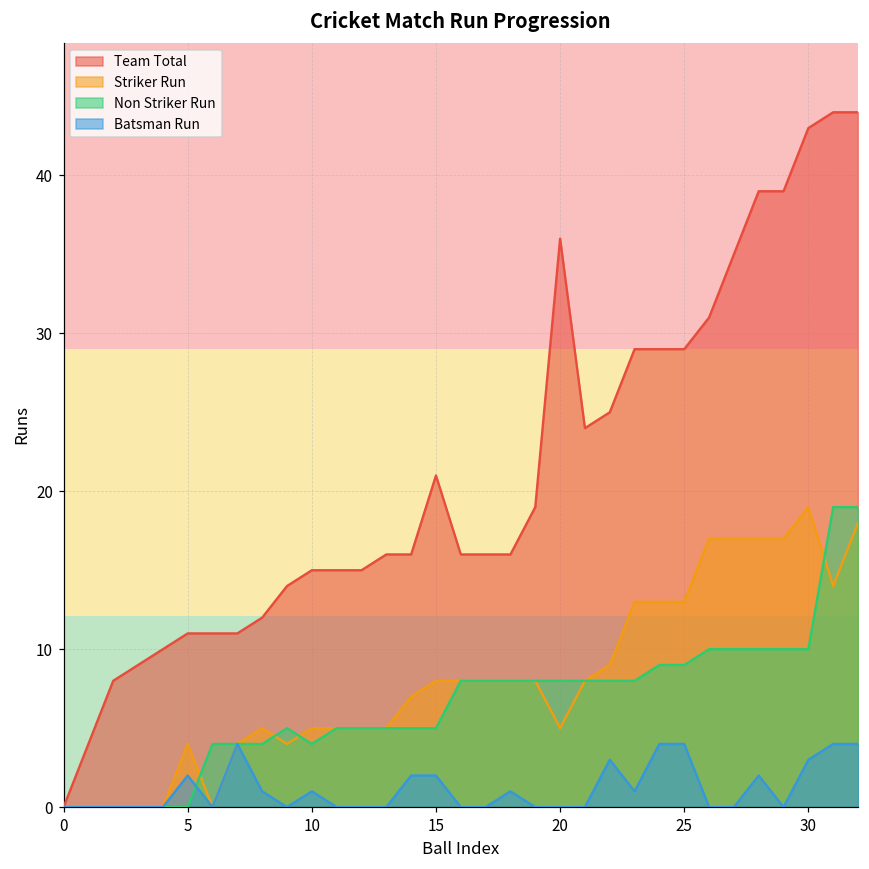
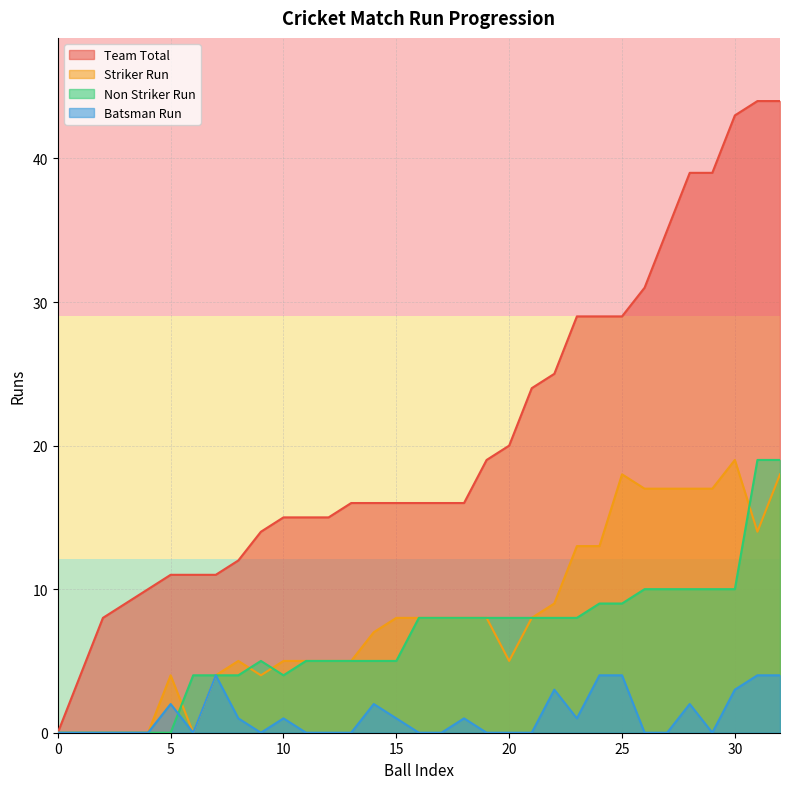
  {
    "Team Total": {
      "5": 11,
      "10": 15,
-     "15": 21,
-     "20": 36,
+     "15": 16,
+     "20": 20,
      "25": 29,
      "30": 43
    },
    "Striker Run": {
      "5": 4,
      "10": 5,
      "15": 8,
      "20": 5,
-     "25": 13,
+     "25": 18,
      "30": 19
    },
    "Non Striker Run": {
      "5": 0,
      "10": 4,
      "15": 5,
      "20": 8,
      "25": 9,
      "30": 10
    },
    "Batsman Run": {
      "5": 2,
      "10": 1,
-     "15": 2,
+     "15": 1,
      "20": 0,
      "25": 4,
      "30": 3
    }
  }
